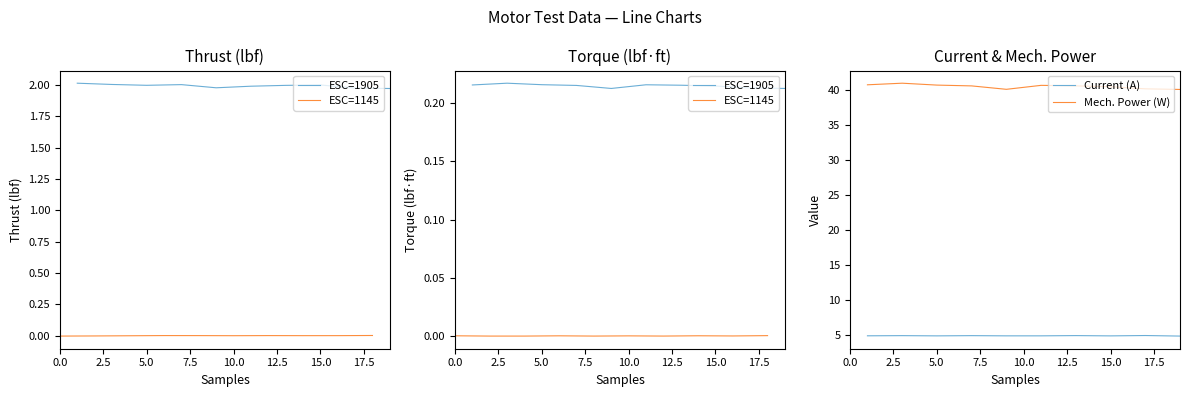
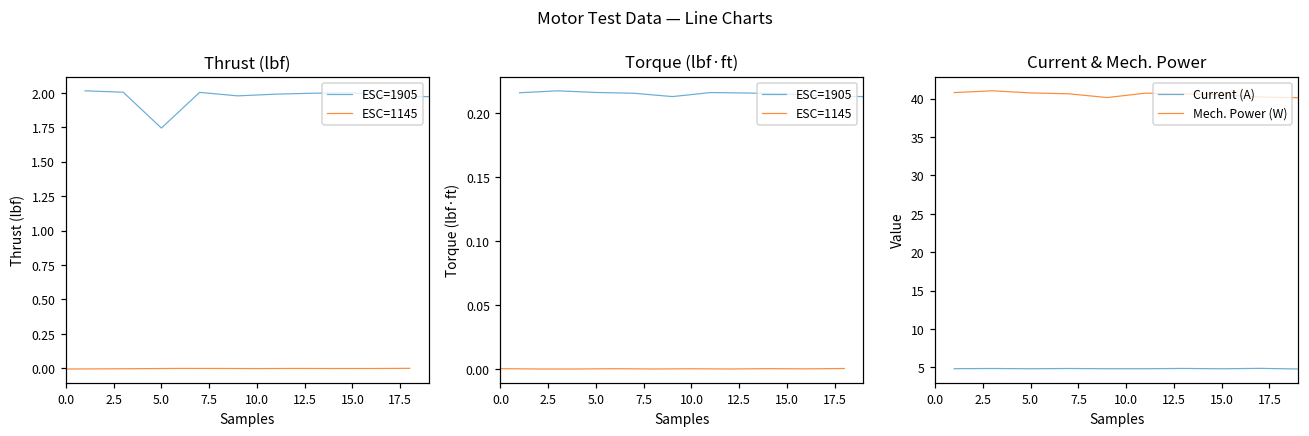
  {
    "Thrust (lbf)": {
      "ESC=1905": {
-       "5.0": 2.00
+       "5.0": 1.75
      },
      "ESC=1145": {
        "0.0": 0.00,
        "10.0": 0.00
      }
    },
    "Torque (lbf·ft)": {
      "ESC=1905": {
        "5.0": 0.216
      },
      "ESC=1145": {
        "0.0": 0.000,
        "10.0": 0.000
      }
    },
    "Current & Mech. Power": {
      "Current (A)": {
        "5.0": 5,
        "15.0": 5
      },
      "Mech. Power (W)": {
        "5.0": 41
      }
    }
  }
